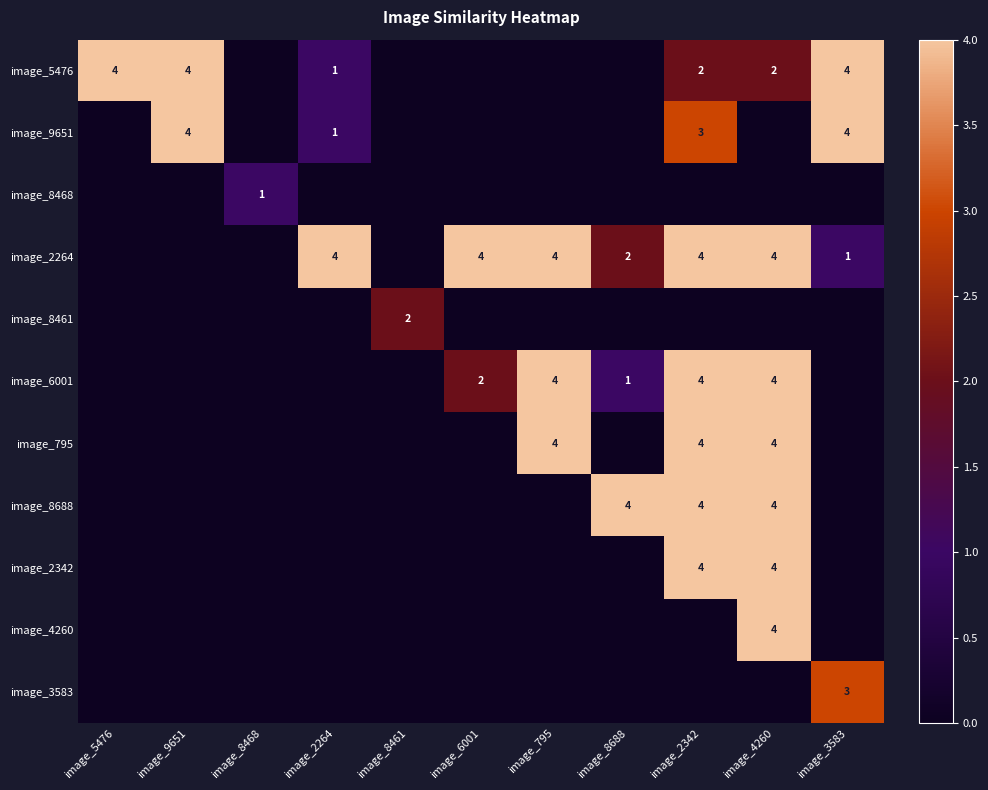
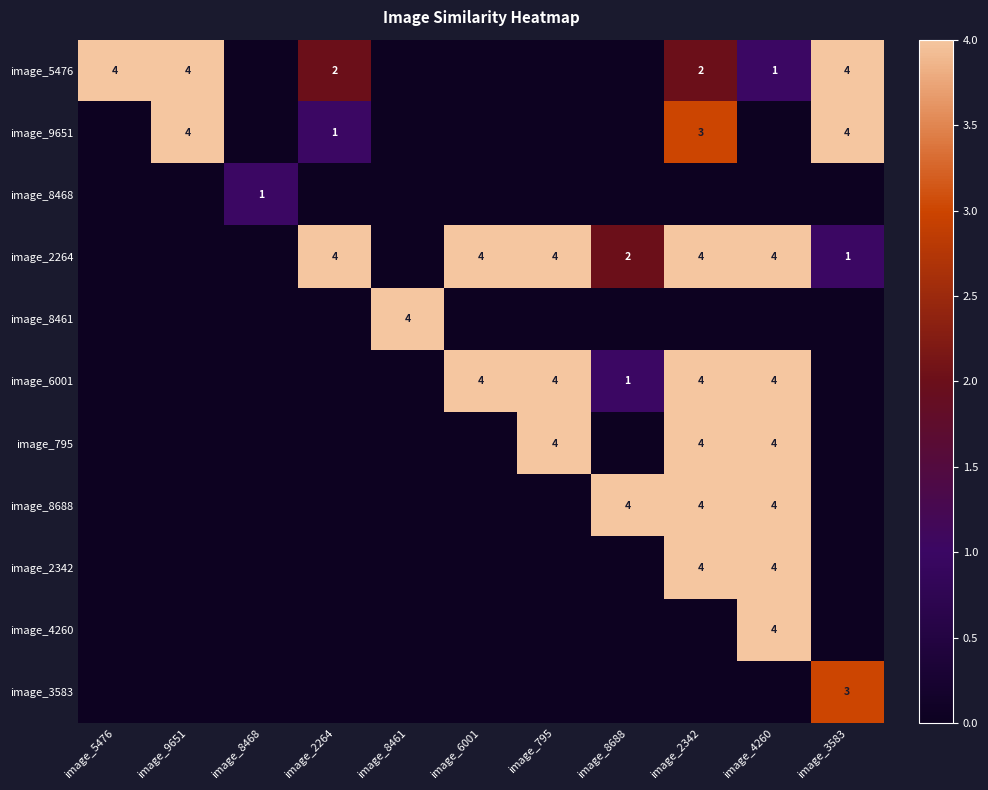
  {
    "image_5476": {
      "image_5476": 4,
      "image_9651": 4,
-     "image_2264": 1,
+     "image_2264": 2,
      "image_2342": 2,
-     "image_4260": 2,
+     "image_4260": 1,
      "image_3583": 4
    },
    "image_9651": {
      "image_9651": 4,
      "image_2264": 1,
      "image_2342": 3,
      "image_3583": 4
    },
    "image_8468": {
      "image_8468": 1
    },
    "image_2264": {
      "image_2264": 4,
      "image_6001": 4,
      "image_795": 4,
      "image_8688": 2,
      "image_2342": 4,
      "image_4260": 4,
      "image_3583": 1
    },
    "image_8461": {
-     "image_8461": 2
+     "image_8461": 4
    },
    "image_6001": {
-     "image_6001": 2,
+     "image_6001": 4,
      "image_795": 4,
      "image_8688": 1,
      "image_2342": 4,
      "image_4260": 4
    },
    "image_795": {
      "image_795": 4,
      "image_2342": 4,
      "image_4260": 4
    },
    "image_8688": {
      "image_8688": 4,
      "image_2342": 4,
      "image_4260": 4
    },
    "image_2342": {
      "image_2342": 4,
      "image_4260": 4
    },
    "image_4260": {
      "image_4260": 4
    },
    "image_3583": {
      "image_3583": 3
    }
  }
